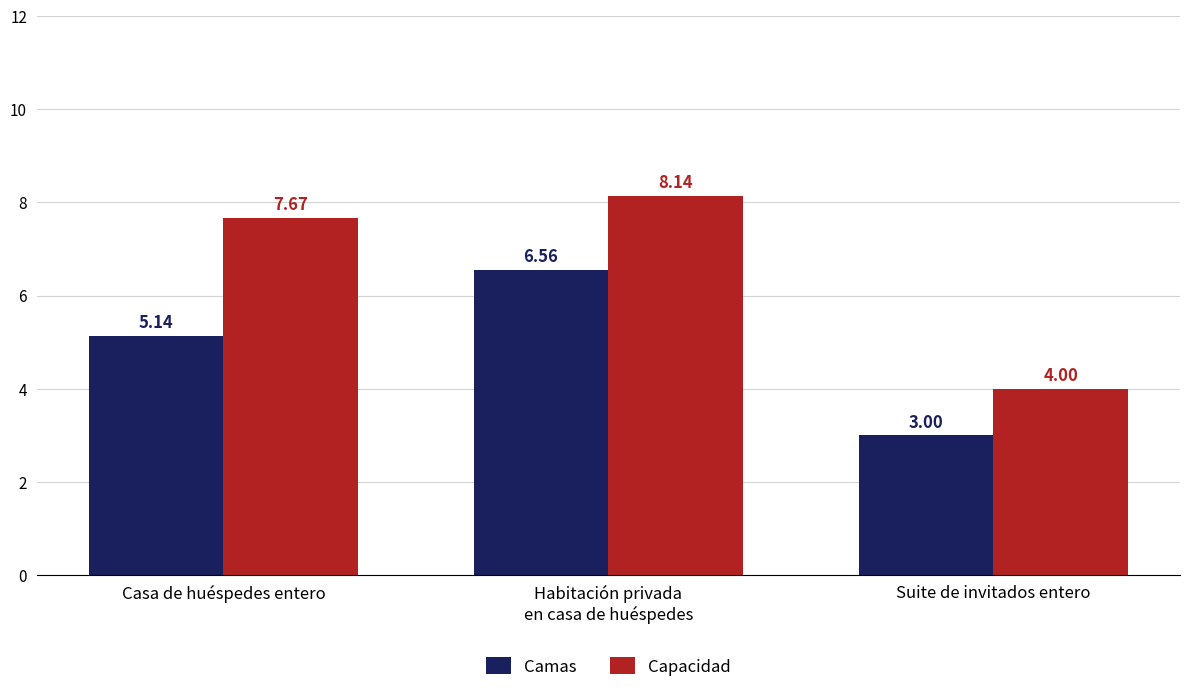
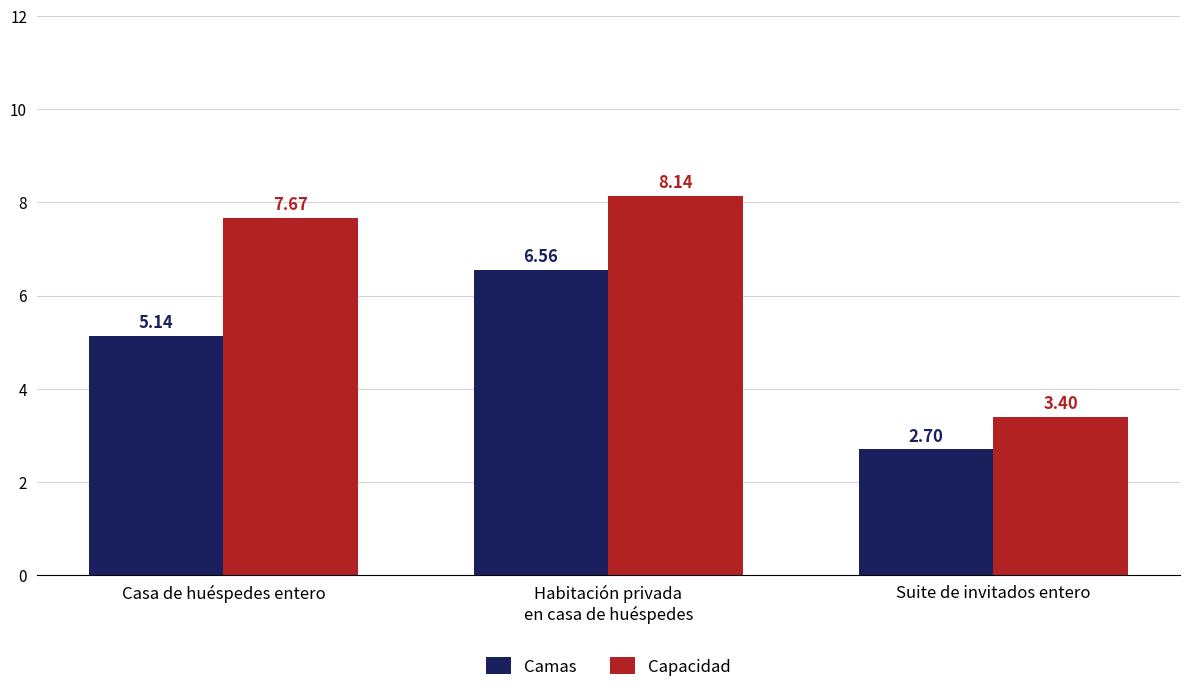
  {
    "Camas": {
      "Casa de huéspedes entero": 5.14,
      "Habitación privada en casa de huéspedes": 6.56,
-     "Suite de invitados entero": 3.00
+     "Suite de invitados entero": 2.70
    },
    "Capacidad": {
      "Casa de huéspedes entero": 7.67,
      "Habitación privada en casa de huéspedes": 8.14,
-     "Suite de invitados entero": 4.00
+     "Suite de invitados entero": 3.40
    }
  }
